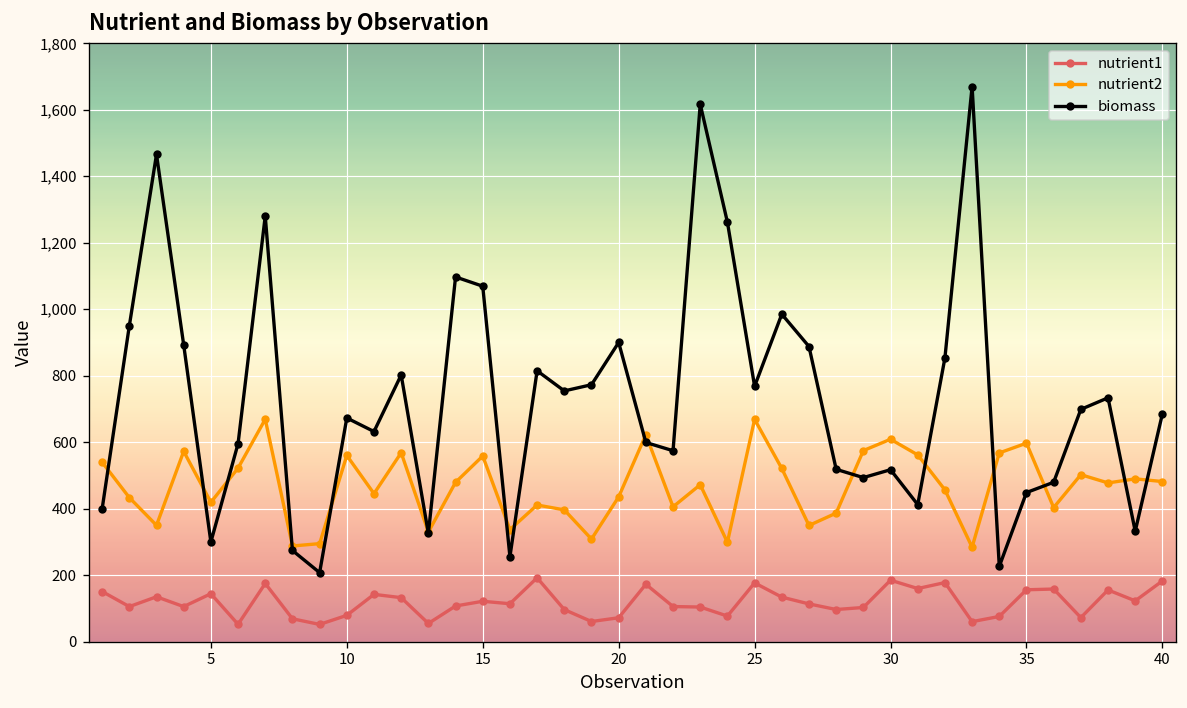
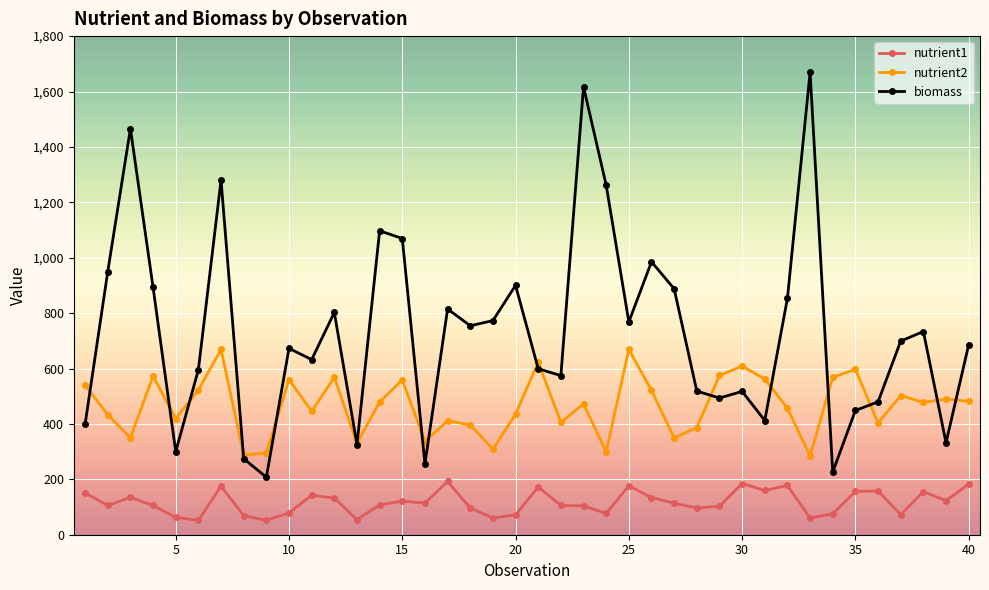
  {
    "nutrient1": {
-     "5": "140",
+     "5": "60",
      "10": "80",
      "15": "120",
      "20": "70",
      "25": "180",
      "30": "180",
      "35": "160",
      "40": "180"
    },
    "nutrient2": {
      "5": "420",
      "10": "560",
      "15": "560",
      "20": "440",
      "25": "670",
      "30": "610",
      "35": "600",
      "40": "480"
    },
    "biomass": {
      "5": "300",
      "10": "670",
      "15": "1,070",
      "20": "900",
      "25": "770",
      "30": "520",
      "35": "450",
      "40": "690"
    }
  }
